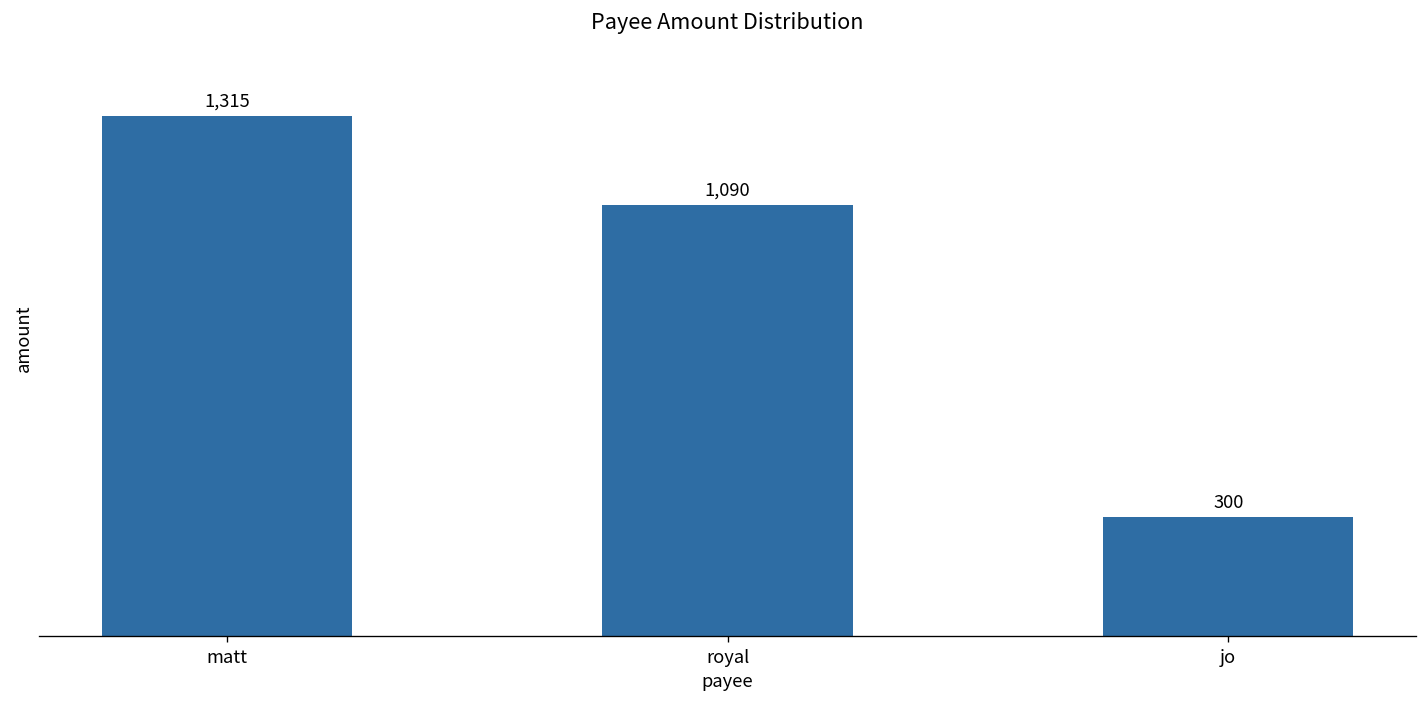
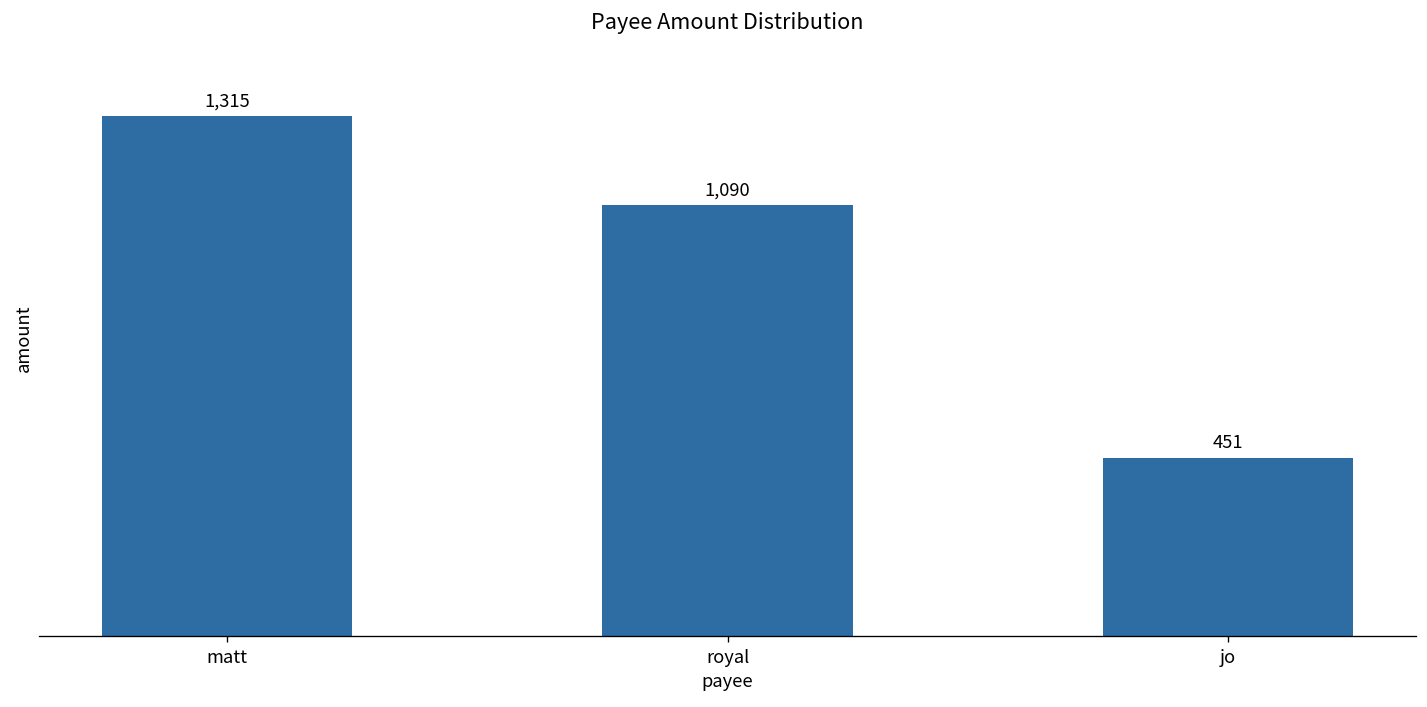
  {
    "matt": "1,315",
    "royal": "1,090",
-   "jo": "300"
+   "jo": "451"
  }
